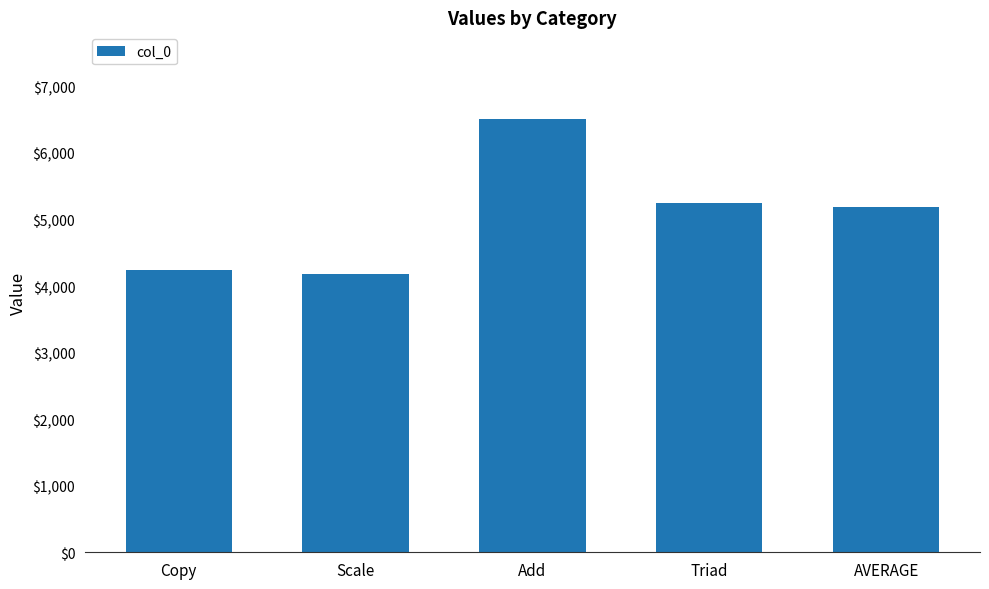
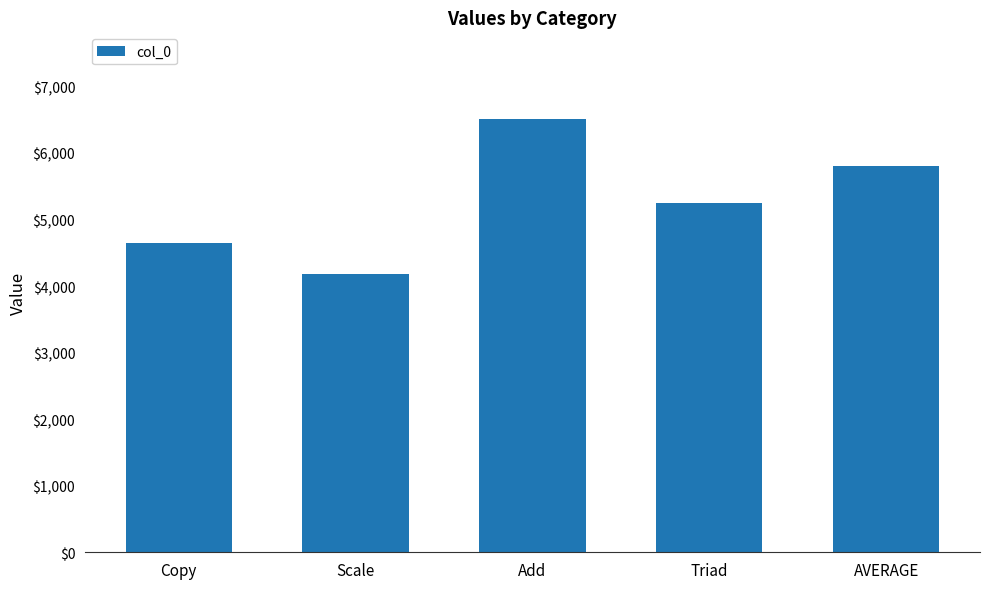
  {
-   "Copy": "$4,200",
+   "Copy": "$4,700",
    "Scale": "$4,200",
    "Add": "$6,500",
    "Triad": "$5,200",
-   "AVERAGE": "$5,200"
+   "AVERAGE": "$5,800"
  }
